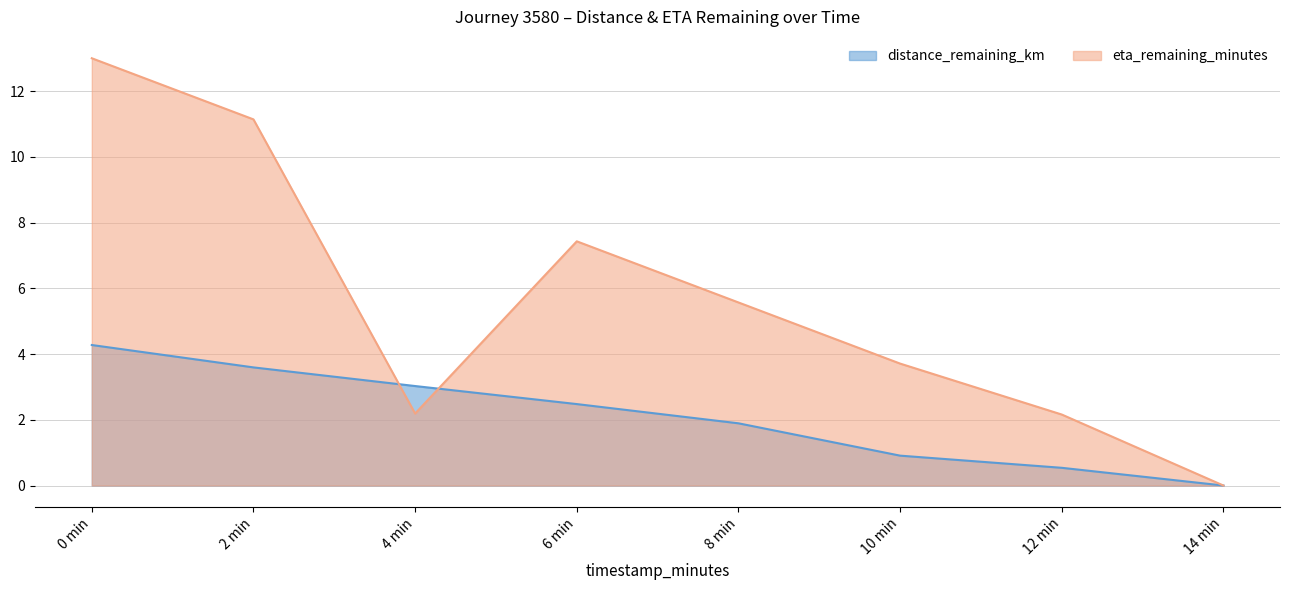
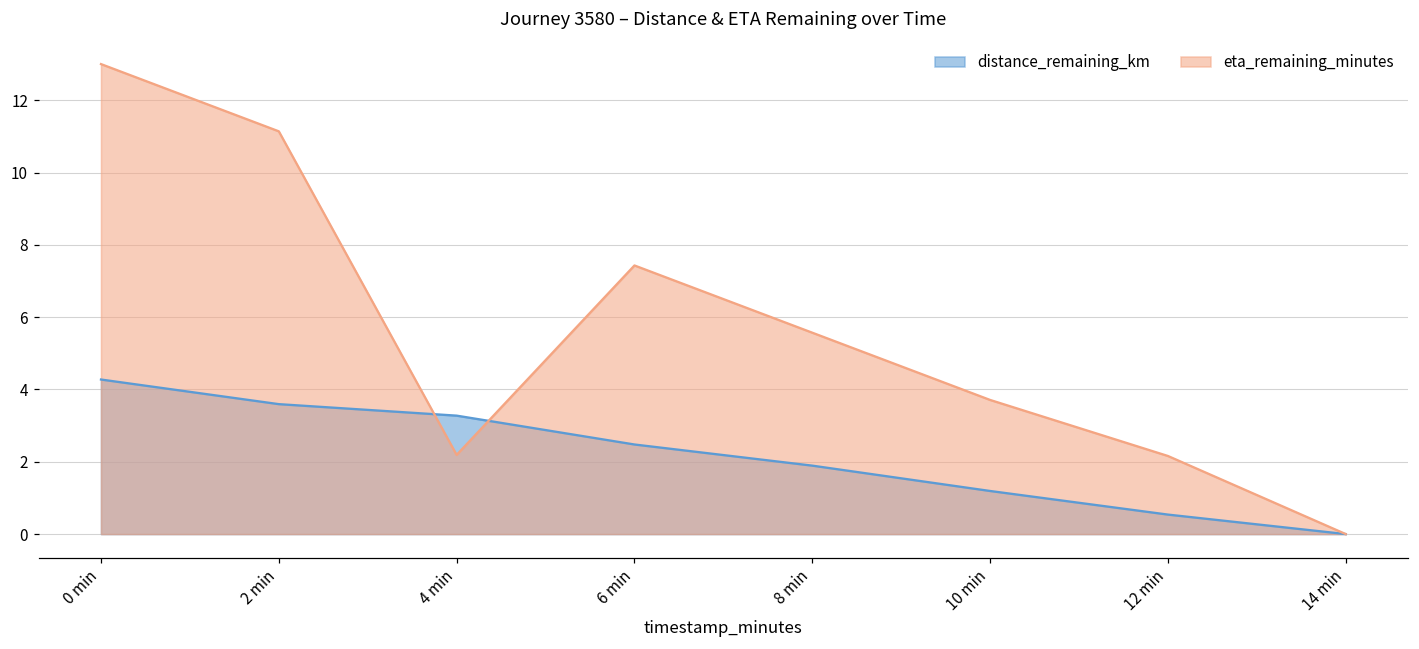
  {
    "distance_remaining_km": {
      "0 min": 4.3,
      "2 min": 3.6,
-     "4 min": 3.0,
+     "4 min": 3.3,
      "6 min": 2.5,
      "8 min": 1.9,
-     "10 min": 0.9,
+     "10 min": 1.2,
      "12 min": 0.5
    },
    "eta_remaining_minutes": {
      "0 min": 13.0,
      "2 min": 11.1,
      "4 min": 2.2,
      "6 min": 7.4,
      "8 min": 5.6,
      "10 min": 3.7,
      "12 min": 2.2
    }
  }
